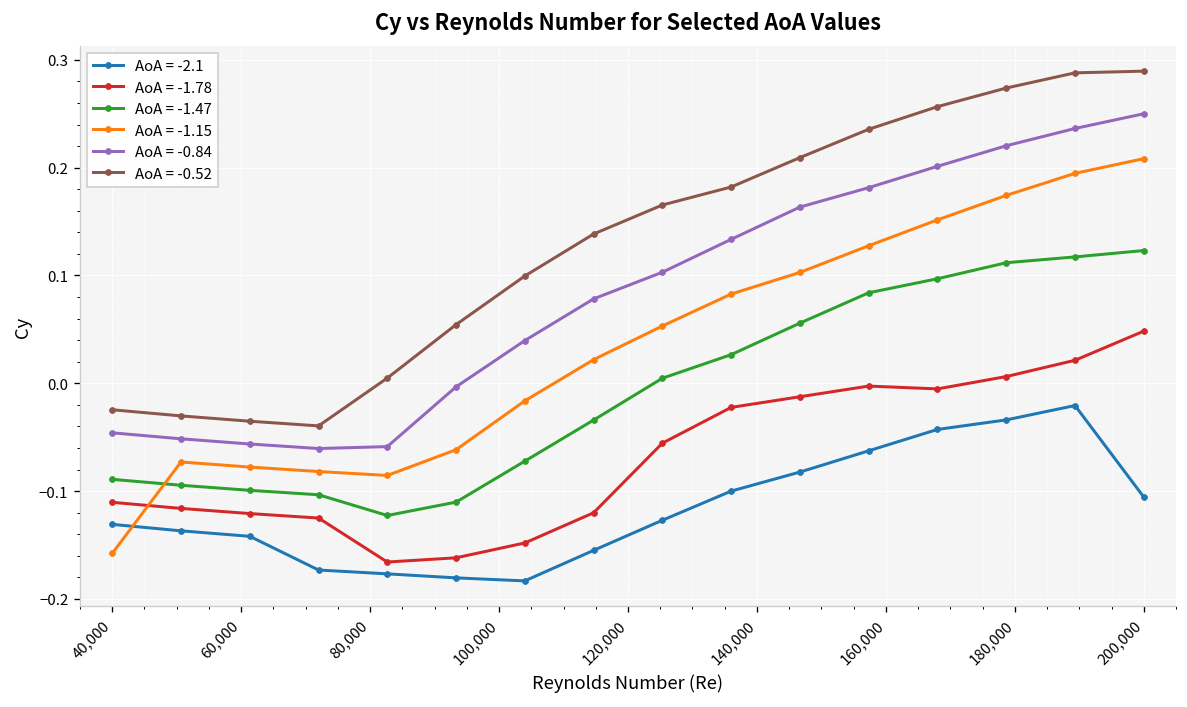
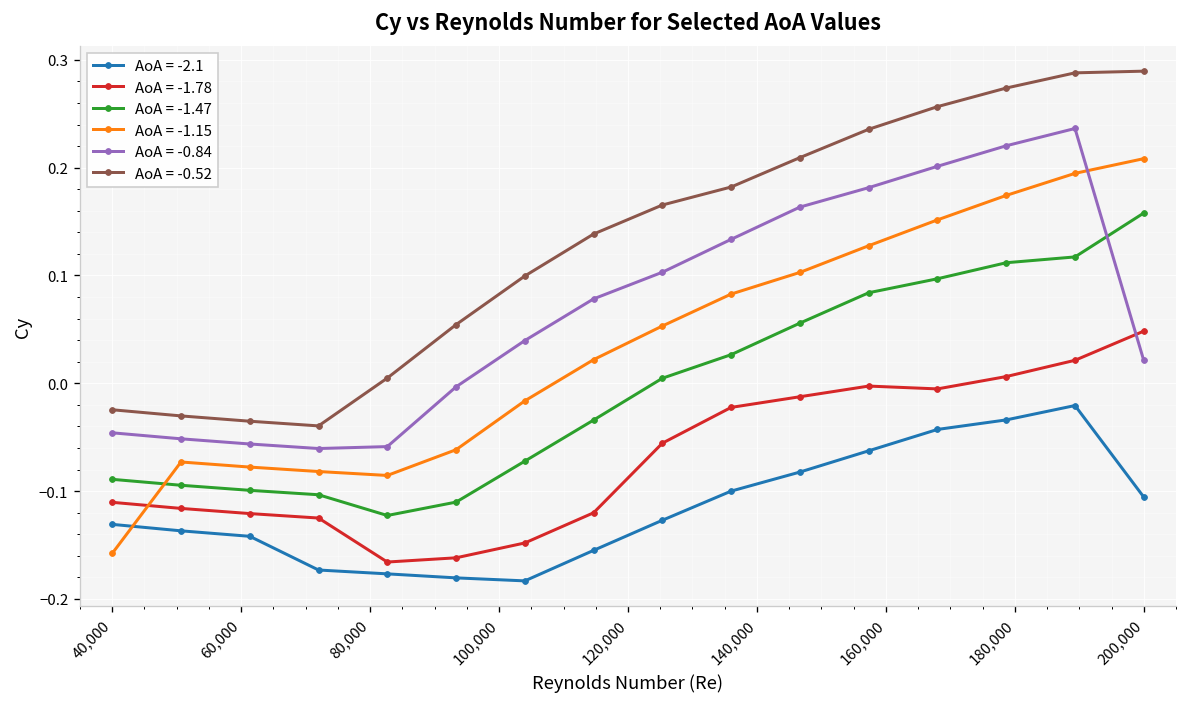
  {
    "AoA = -2.1": {
      "40,000": -0.13,
      "200,000": -0.11
    },
    "AoA = -1.78": {
      "40,000": -0.11,
      "200,000": 0.05
    },
    "AoA = -1.47": {
      "40,000": -0.09,
-     "200,000": 0.12
+     "200,000": 0.16
    },
    "AoA = -1.15": {
      "40,000": -0.16,
      "200,000": 0.21
    },
    "AoA = -0.84": {
      "40,000": -0.05,
-     "200,000": 0.25
+     "200,000": 0.02
    },
    "AoA = -0.52": {
      "40,000": -0.02,
      "200,000": 0.29
    }
  }
